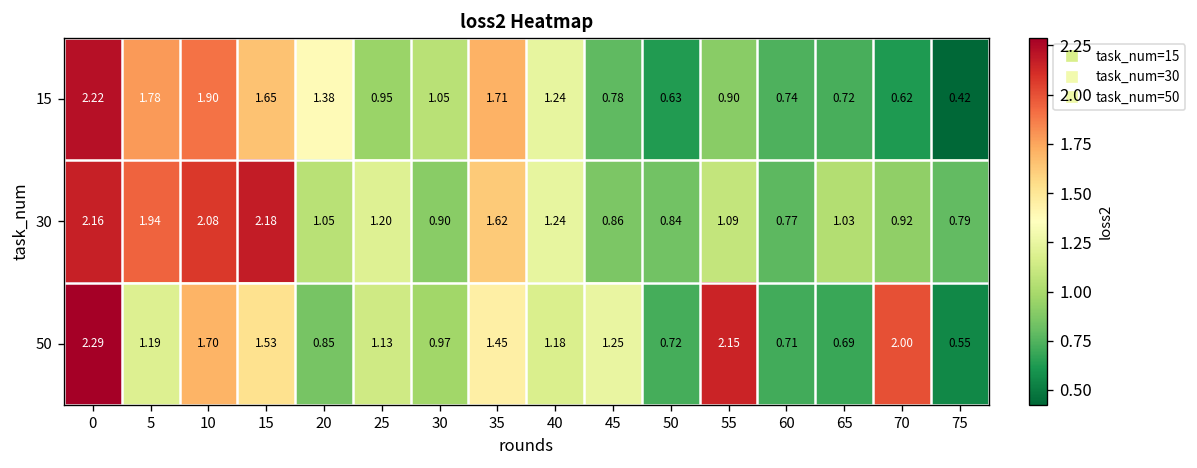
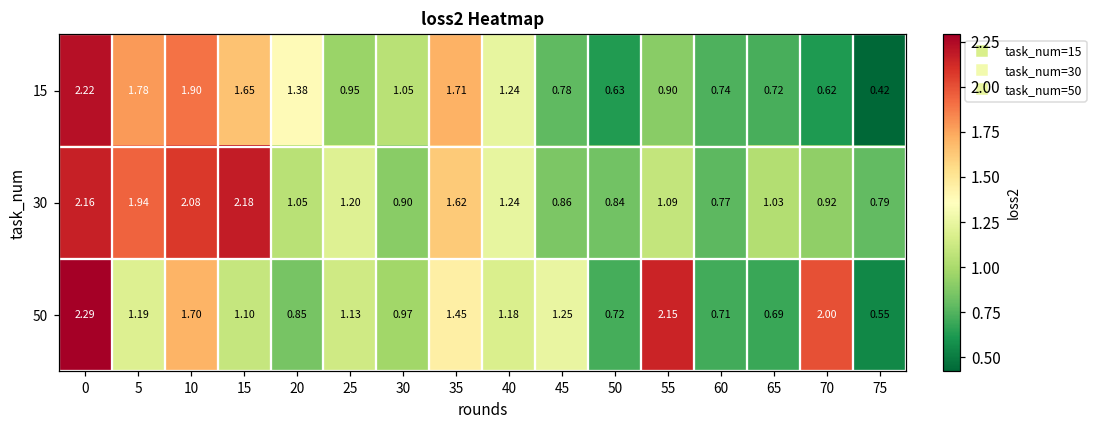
  {
    "15": {
      "0": 2.22,
      "5": 1.78,
      "10": 1.90,
      "15": 1.65,
      "20": 1.38,
      "25": 0.95,
      "30": 1.05,
      "35": 1.71,
      "40": 1.24,
      "45": 0.78,
      "50": 0.63,
      "55": 0.90,
      "60": 0.74,
      "65": 0.72,
      "70": 0.62,
      "75": 0.42
    },
    "30": {
      "0": 2.16,
      "5": 1.94,
      "10": 2.08,
      "15": 2.18,
      "20": 1.05,
      "25": 1.20,
      "30": 0.90,
      "35": 1.62,
      "40": 1.24,
      "45": 0.86,
      "50": 0.84,
      "55": 1.09,
      "60": 0.77,
      "65": 1.03,
      "70": 0.92,
      "75": 0.79
    },
    "50": {
      "0": 2.29,
      "5": 1.19,
      "10": 1.70,
-     "15": 1.53,
+     "15": 1.10,
      "20": 0.85,
      "25": 1.13,
      "30": 0.97,
      "35": 1.45,
      "40": 1.18,
      "45": 1.25,
      "50": 0.72,
      "55": 2.15,
      "60": 0.71,
      "65": 0.69,
      "70": 2.00,
      "75": 0.55
    }
  }
